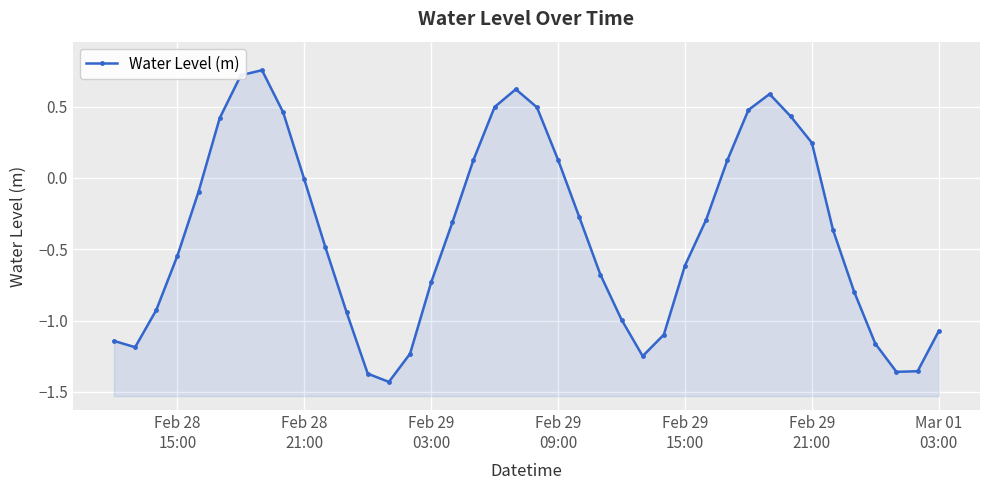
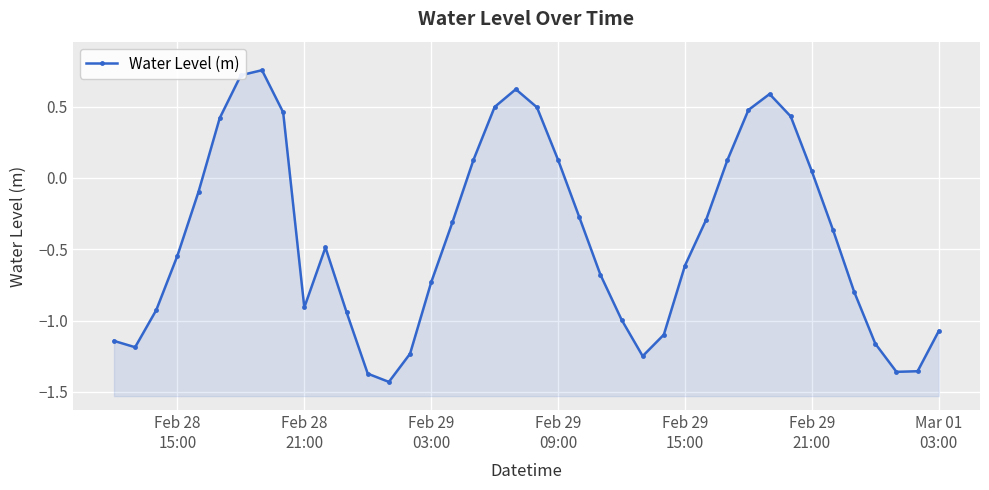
  {
    "Feb 28 15:00": -0.55,
-   "Feb 28 21:00": -0.01,
+   "Feb 28 21:00": -0.91,
    "Feb 29 03:00": -0.73,
    "Feb 29 09:00": 0.13,
    "Feb 29 15:00": -0.61,
-   "Feb 29 21:00": 0.25,
+   "Feb 29 21:00": 0.05,
    "Mar 01 03:00": -1.07
  }
